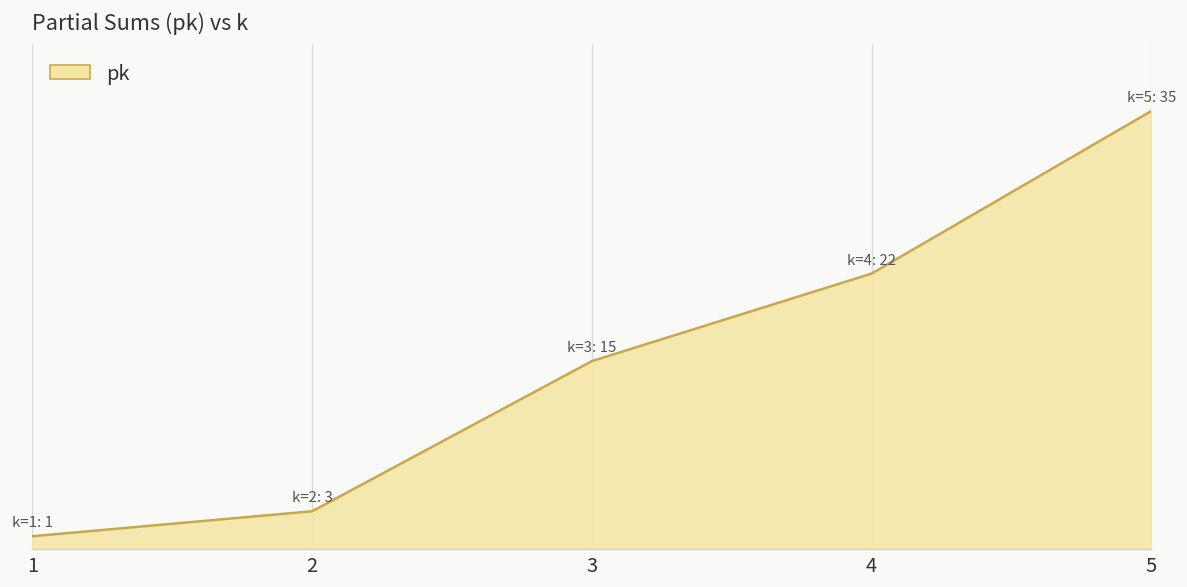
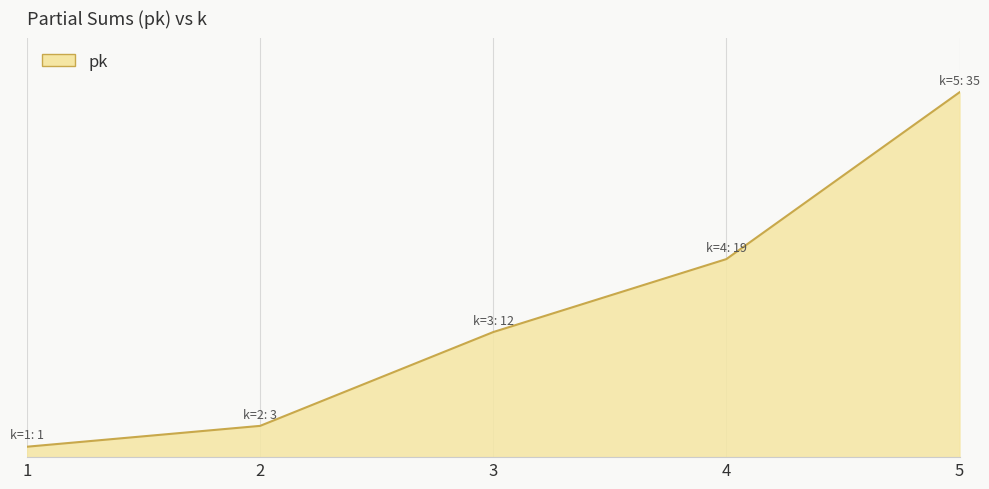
  {
    "1": "1:",
    "2": "3",
-   "3": "15",
-   "4": "22",
+   "3": "12",
+   "4": "19",
    "5": "35"
  }
